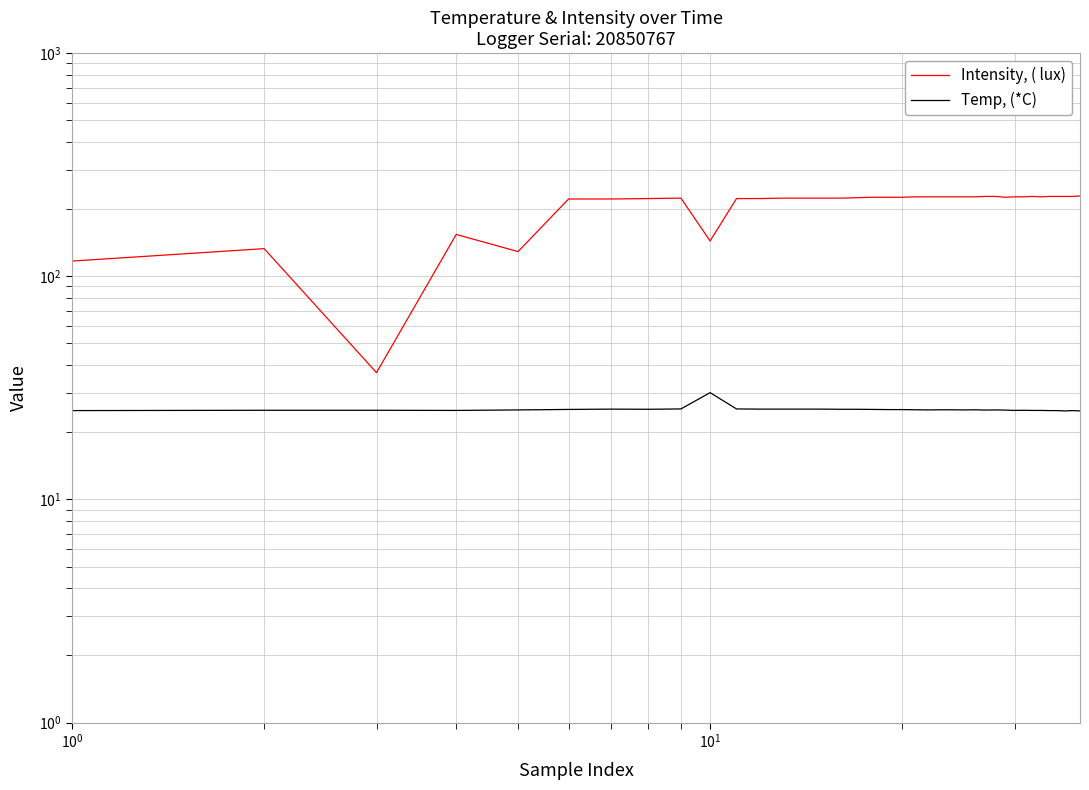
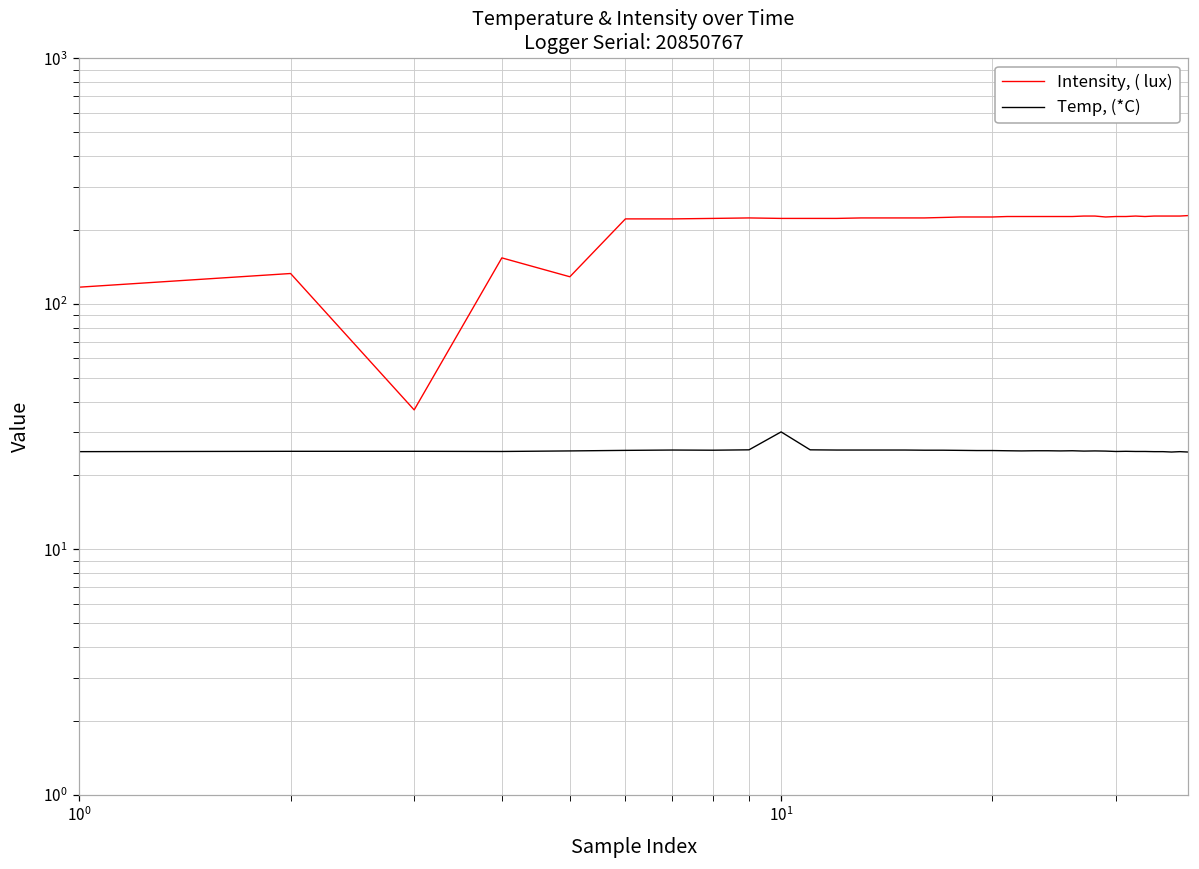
  {
    "Intensity, ( lux)": {
      "10^0": 120,
-     "10^1": 140
+     "10^1": 220
    },
    "Temp, (*C)": {
      "10^0": 25,
      "10^1": 30
    }
  }
